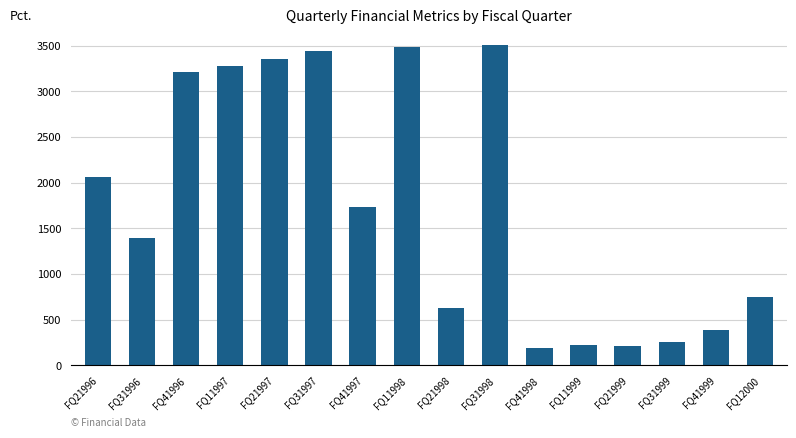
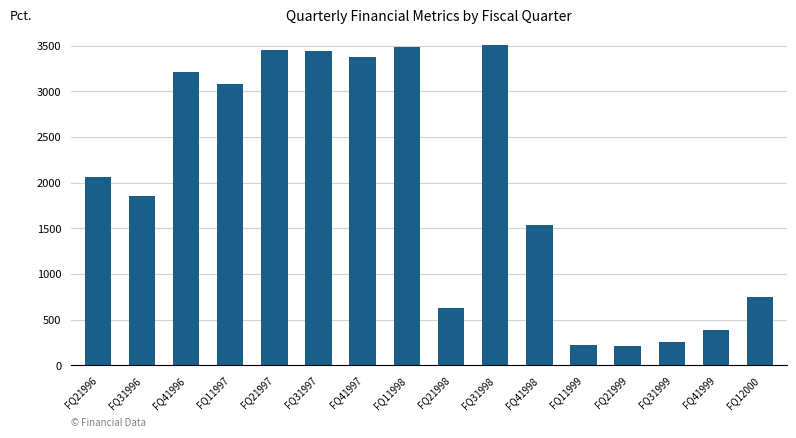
  {
    "FQ21996": 2100,
-   "FQ31996": 1400,
+   "FQ31996": 1900,
    "FQ41996": 3200,
-   "FQ11997": 3300,
-   "FQ21997": 3400,
+   "FQ11997": 3100,
+   "FQ21997": 3500,
    "FQ31997": 3400,
-   "FQ41997": 1700,
+   "FQ41997": 3400,
    "FQ11998": 3500,
    "FQ21998": 600,
    "FQ31998": 3500,
-   "FQ41998": 200,
+   "FQ41998": 1500,
    "FQ11999": 200,
    "FQ21999": 200,
    "FQ31999": 300,
    "FQ41999": 400,
    "FQ12000": 700
  }
